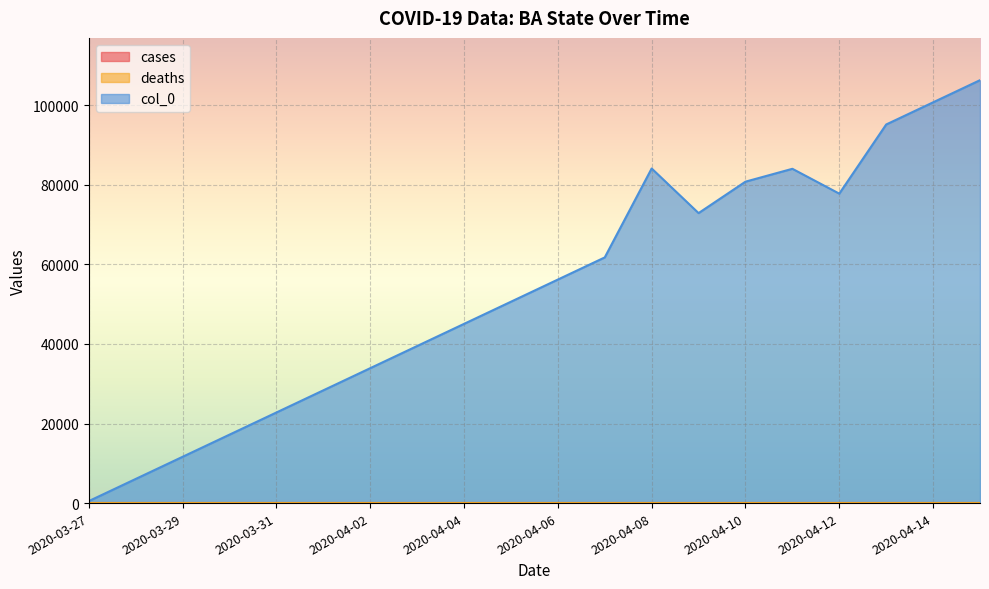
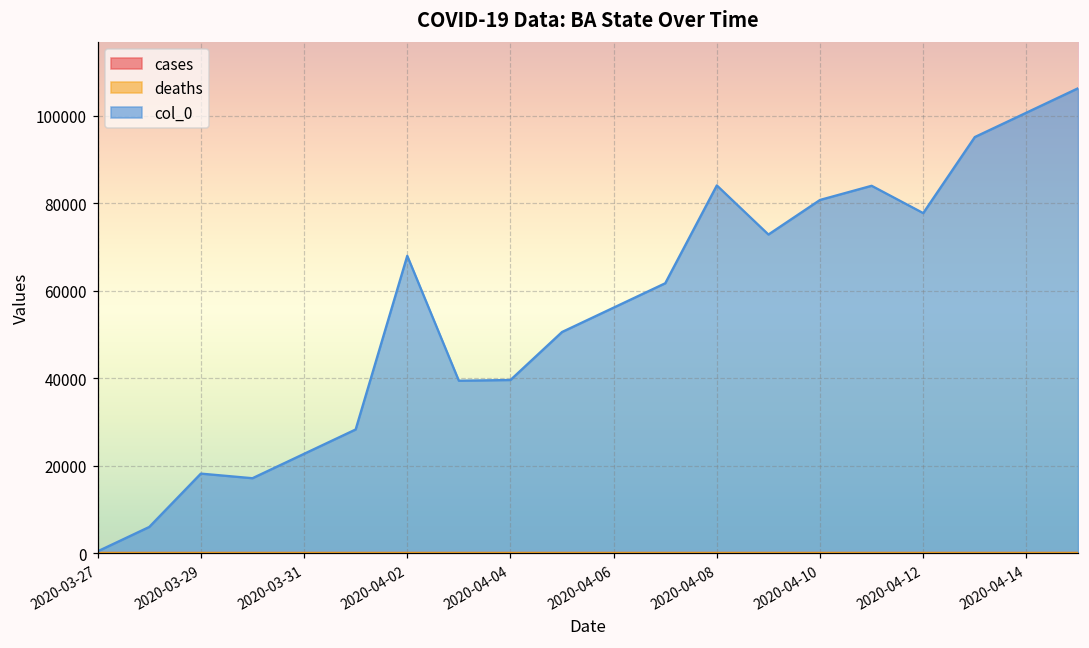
  {
    "deaths": {
      "2020-03-29": 0,
      "2020-03-31": 0,
      "2020-04-02": 0,
      "2020-04-04": 0,
      "2020-04-06": 0,
      "2020-04-08": 0,
      "2020-04-10": 0,
      "2020-04-12": 0,
      "2020-04-14": 0
    },
    "col_0": {
-     "2020-03-29": 12000,
+     "2020-03-29": 18000,
      "2020-03-31": 23000,
-     "2020-04-02": 34000,
-     "2020-04-04": 45000,
+     "2020-04-02": 68000,
+     "2020-04-04": 40000,
      "2020-04-06": 56000,
      "2020-04-08": 84000,
      "2020-04-10": 81000,
      "2020-04-12": 78000,
      "2020-04-14": 101000
    }
  }
